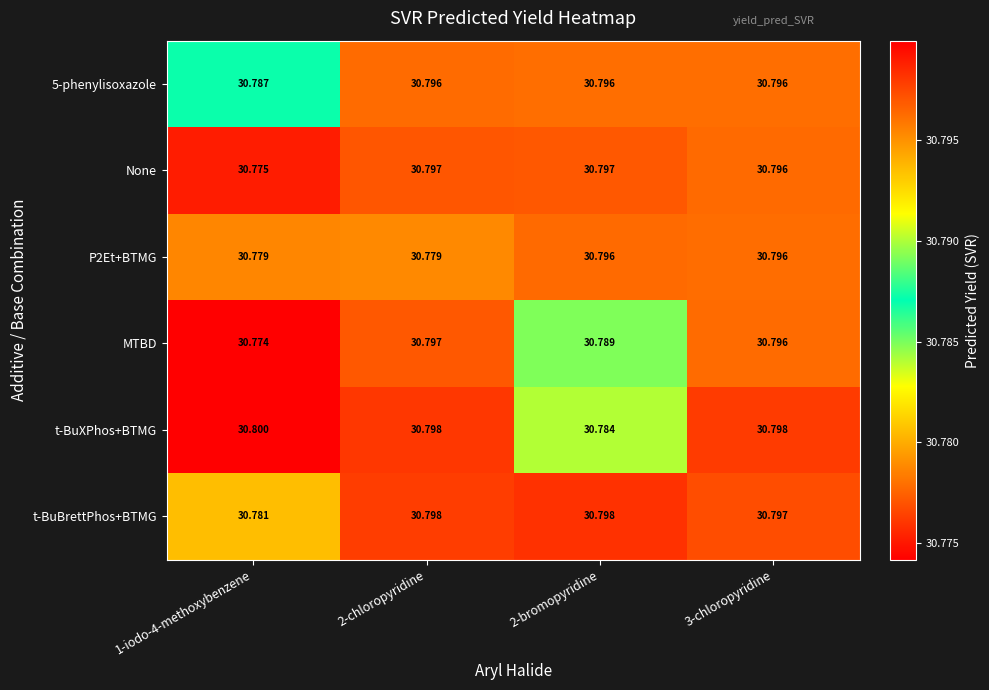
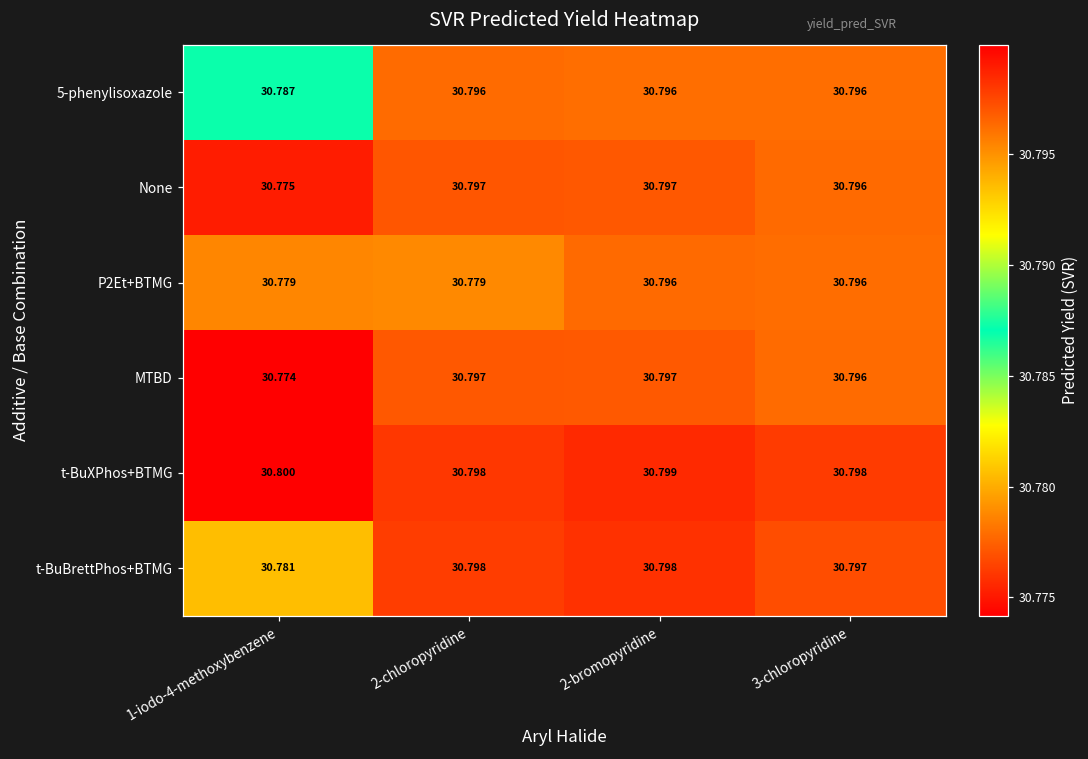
  {
    "5-phenylisoxazole": {
      "1-iodo-4-methoxybenzene": 30.787,
      "2-chloropyridine": 30.796,
      "2-bromopyridine": 30.796,
      "3-chloropyridine": 30.796
    },
    "None": {
      "1-iodo-4-methoxybenzene": 30.775,
      "2-chloropyridine": 30.797,
      "2-bromopyridine": 30.797,
      "3-chloropyridine": 30.796
    },
    "P2Et+BTMG": {
      "1-iodo-4-methoxybenzene": 30.779,
      "2-chloropyridine": 30.779,
      "2-bromopyridine": 30.796,
      "3-chloropyridine": 30.796
    },
    "MTBD": {
      "1-iodo-4-methoxybenzene": 30.774,
      "2-chloropyridine": 30.797,
-     "2-bromopyridine": 30.789,
+     "2-bromopyridine": 30.797,
      "3-chloropyridine": 30.796
    },
    "t-BuXPhos+BTMG": {
      "1-iodo-4-methoxybenzene": 30.800,
      "2-chloropyridine": 30.798,
-     "2-bromopyridine": 30.784,
+     "2-bromopyridine": 30.799,
      "3-chloropyridine": 30.798
    },
    "t-BuBrettPhos+BTMG": {
      "1-iodo-4-methoxybenzene": 30.781,
      "2-chloropyridine": 30.798,
      "2-bromopyridine": 30.798,
      "3-chloropyridine": 30.797
    }
  }
